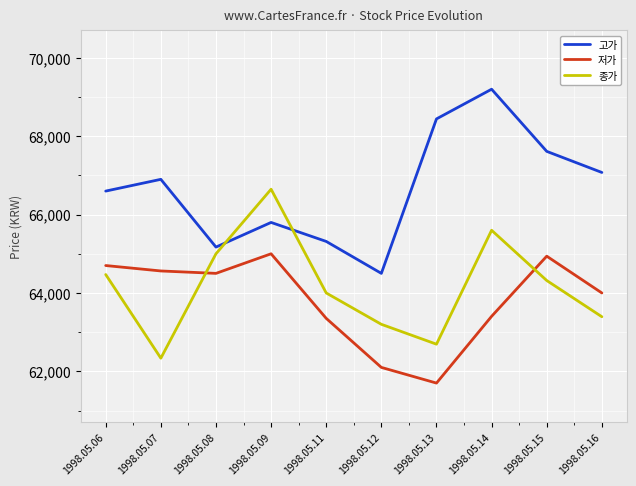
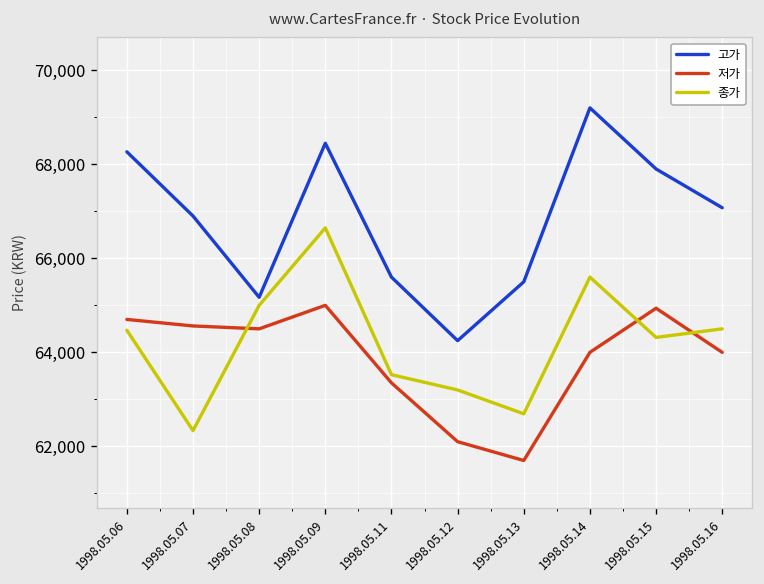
  {
    "고가": {
-     "1998.05.06": "66,600",
+     "1998.05.06": "68,300",
      "1998.05.07": "66,900",
      "1998.05.08": "65,200",
-     "1998.05.09": "65,800",
-     "1998.05.11": "65,300",
-     "1998.05.12": "64,500",
-     "1998.05.13": "68,400",
+     "1998.05.09": "68,400",
+     "1998.05.11": "65,600",
+     "1998.05.12": "64,200",
+     "1998.05.13": "65,500",
      "1998.05.14": "69,200",
-     "1998.05.15": "67,600",
+     "1998.05.15": "67,900",
      "1998.05.16": "67,100"
    },
    "저가": {
      "1998.05.06": "64,700",
      "1998.05.07": "64,600",
      "1998.05.08": "64,500",
      "1998.05.09": "65,000",
      "1998.05.11": "63,400",
      "1998.05.12": "62,100",
      "1998.05.13": "61,700",
-     "1998.05.14": "63,400",
+     "1998.05.14": "64,000",
      "1998.05.15": "64,900",
      "1998.05.16": "64,000"
    },
    "종가": {
      "1998.05.06": "64,500",
      "1998.05.07": "62,300",
      "1998.05.08": "65,000",
      "1998.05.09": "66,600",
-     "1998.05.11": "64,000",
+     "1998.05.11": "63,500",
      "1998.05.12": "63,200",
      "1998.05.13": "62,700",
      "1998.05.14": "65,600",
      "1998.05.15": "64,300",
-     "1998.05.16": "63,400"
+     "1998.05.16": "64,500"
    }
  }
